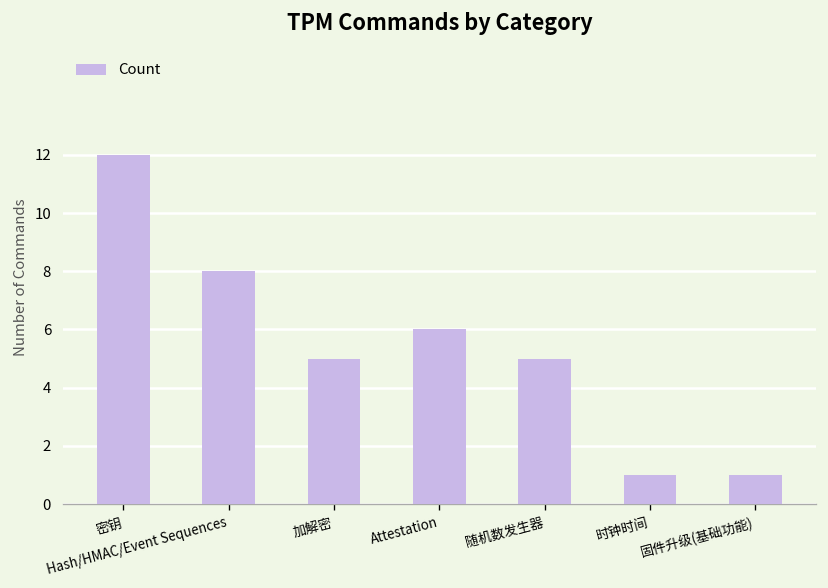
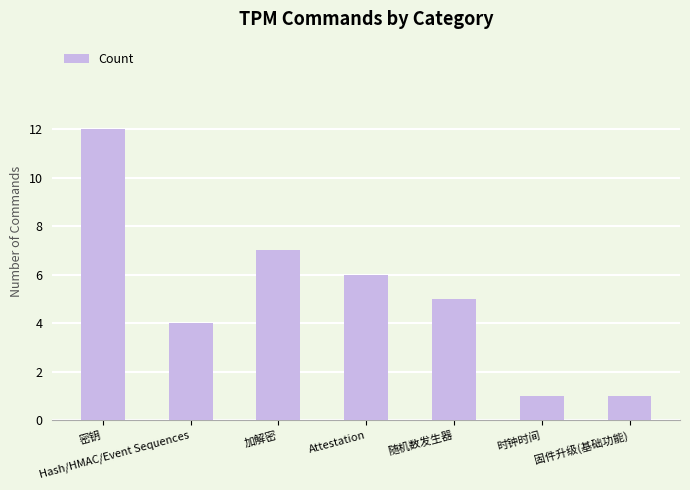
  {
    "密钥": 12,
-   "Hash/HMAC/Event Sequences": 8,
-   "加解密": 5,
+   "Hash/HMAC/Event Sequences": 4,
+   "加解密": 7,
    "Attestation": 6,
    "随机数发生器": 5,
    "时钟时间": 1,
    "固件升级(基础功能)": 1
  }
